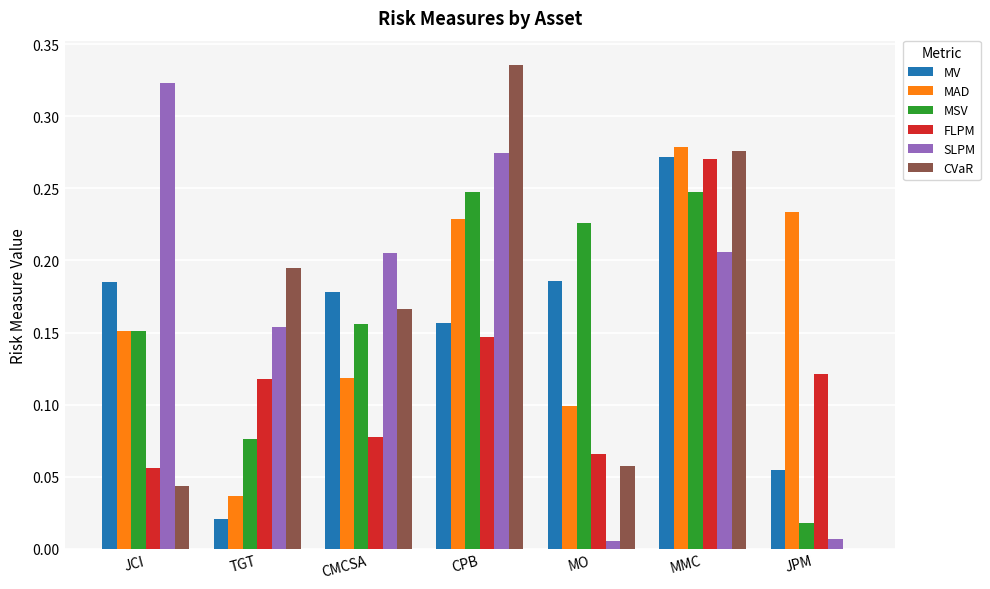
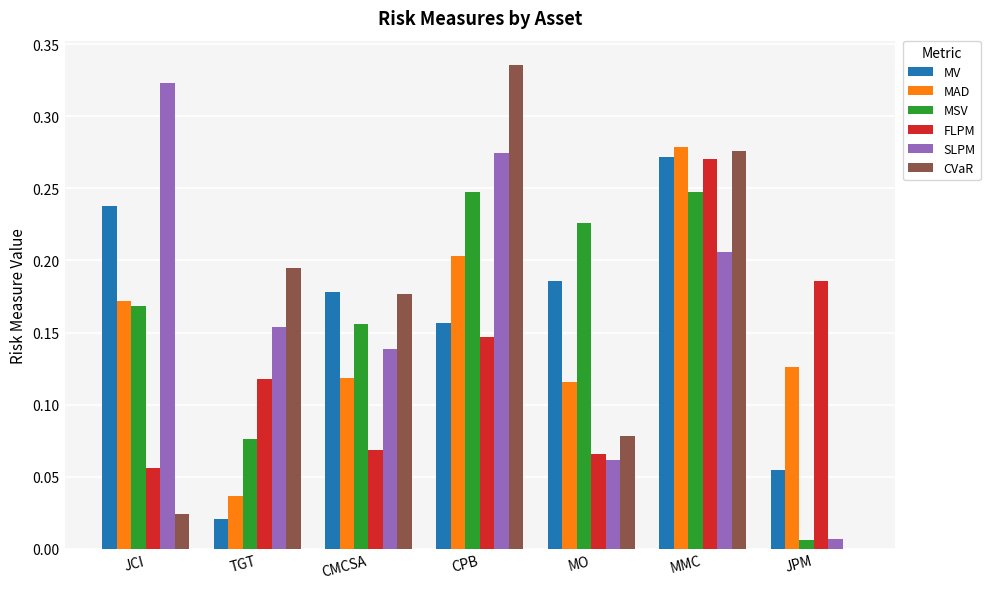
  {
    "MV": {
-     "JCI": 0.185,
+     "JCI": 0.238,
      "TGT": 0.021,
      "CMCSA": 0.178,
      "CPB": 0.156,
      "MO": 0.186,
      "MMC": 0.272,
      "JPM": 0.055
    },
    "MAD": {
-     "JCI": 0.151,
+     "JCI": 0.172,
      "TGT": 0.037,
      "CMCSA": 0.119,
-     "CPB": 0.229,
-     "MO": 0.099,
+     "CPB": 0.203,
+     "MO": 0.116,
      "MMC": 0.279,
-     "JPM": 0.234
+     "JPM": 0.126
    },
    "MSV": {
-     "JCI": 0.151,
+     "JCI": 0.168,
      "TGT": 0.076,
      "CMCSA": 0.156,
      "CPB": 0.248,
      "MO": 0.226,
      "MMC": 0.247,
-     "JPM": 0.018
+     "JPM": 0.006
    },
    "FLPM": {
      "JCI": 0.056,
      "TGT": 0.118,
-     "CMCSA": 0.078,
+     "CMCSA": 0.069,
      "CPB": 0.147,
      "MO": 0.066,
      "MMC": 0.270,
-     "JPM": 0.121
+     "JPM": 0.186
    },
    "SLPM": {
      "JCI": 0.323,
      "TGT": 0.154,
-     "CMCSA": 0.205,
+     "CMCSA": 0.139,
      "CPB": 0.274,
-     "MO": 0.005,
+     "MO": 0.062,
      "MMC": 0.206,
      "JPM": 0.007
    },
    "CVaR": {
-     "JCI": 0.044,
+     "JCI": 0.024,
      "TGT": 0.195,
-     "CMCSA": 0.166,
+     "CMCSA": 0.177,
      "CPB": 0.336,
-     "MO": 0.057,
+     "MO": 0.078,
      "MMC": 0.276,
      "JPM": 0.000
    }
  }
